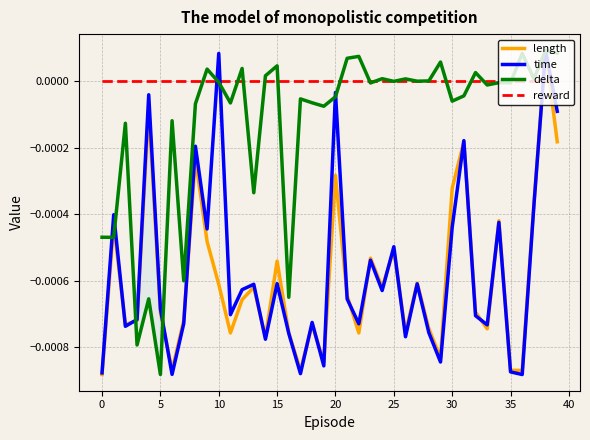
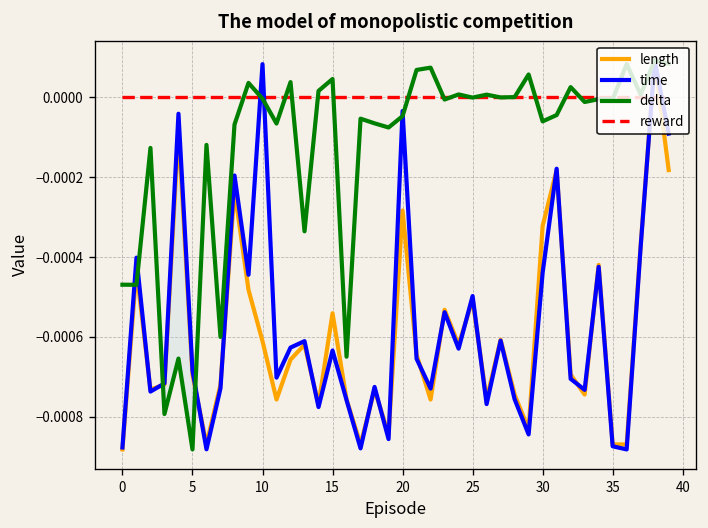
  {
    "length": {
      "5": -0.00069,
      "10": -0.00061,
      "15": -0.00054,
      "20": -0.00028,
      "25": -0.00051,
      "30": -0.00032
    },
    "time": {
      "5": -0.00068,
      "10": 0.00008,
-     "15": -0.00061,
+     "15": -0.00063,
      "20": -0.00003,
      "25": -0.00050,
      "30": -0.00044
    },
    "delta": {
      "0": -0.00047,
      "5": -0.00088,
      "15": 0.00005,
      "20": -0.00005,
      "30": -0.00006
    },
    "reward": {
      "0": 0.00000,
      "5": 0.00000,
      "15": 0.00000,
      "20": 0.00000,
      "30": 0.00000
    }
  }
